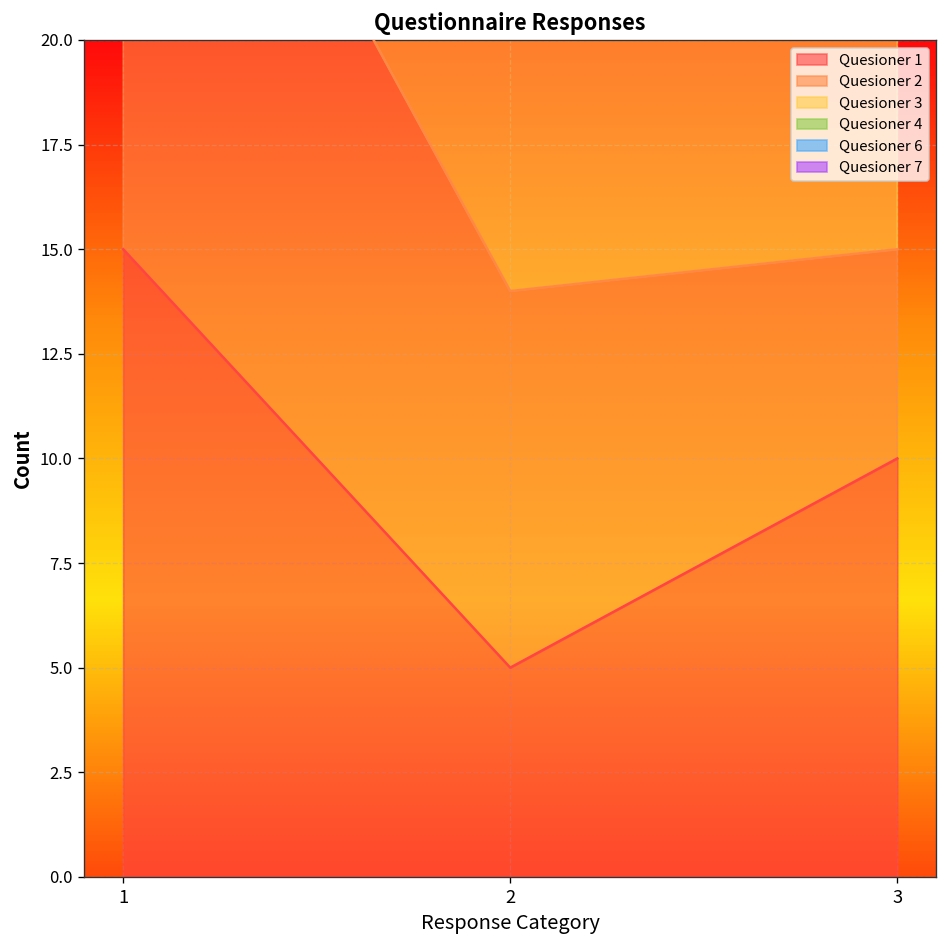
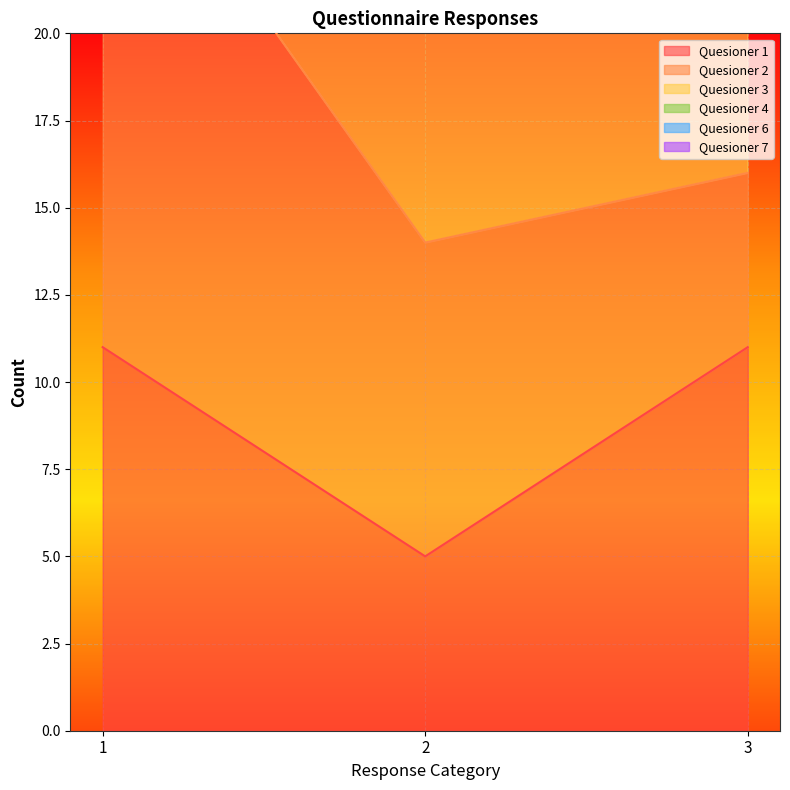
  {
    "Quesioner 1": {
-     "1": 15,
+     "1": 11,
      "2": 5,
-     "3": 10
+     "3": 11
    },
    "Quesioner 2": {
      "2": 9,
      "3": 5
    }
  }
